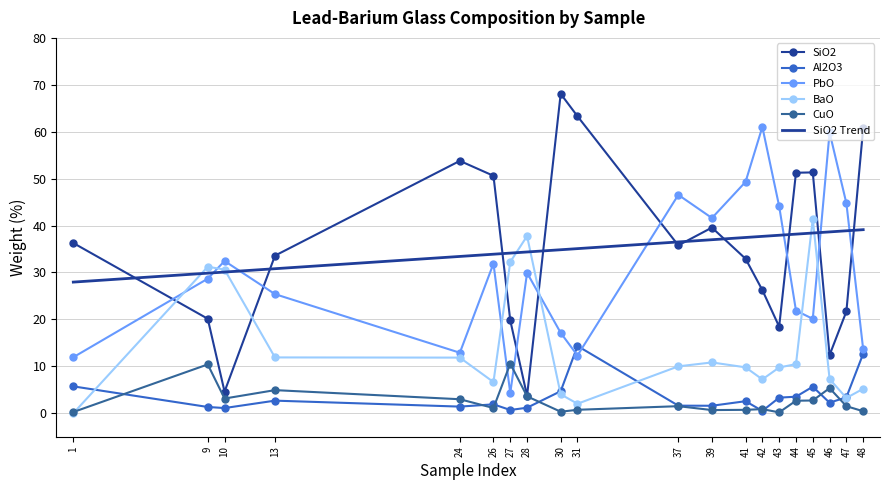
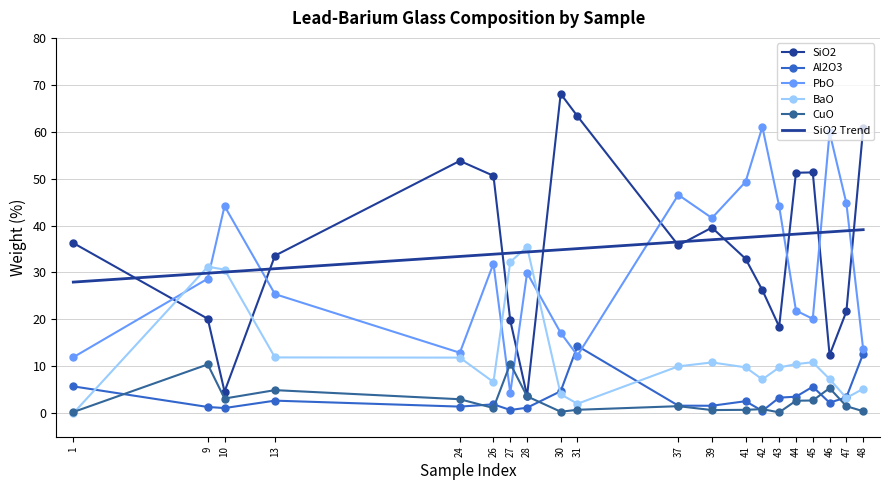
  {
    "PbO": {
      "1": 12,
      "9": 29,
-     "10": 32,
+     "10": 44,
      "13": 25,
      "24": 13,
      "26": 32,
      "27": 4,
      "28": 30,
      "30": 17,
      "31": 12,
      "37": 47,
      "39": 42,
      "41": 49,
      "42": 61,
      "43": 44,
      "44": 22,
      "45": 20,
      "47": 45,
      "48": 14
    },
    "BaO": {
      "9": 31,
      "13": 12,
      "24": 12,
      "26": 7,
      "27": 32,
-     "28": 38,
+     "28": 35,
      "30": 4,
      "31": 2,
      "37": 10,
      "39": 11,
      "41": 10,
      "42": 7,
      "43": 10,
      "44": 10,
-     "45": 41,
+     "45": 11,
      "46": 7,
      "48": 5
    }
  }
